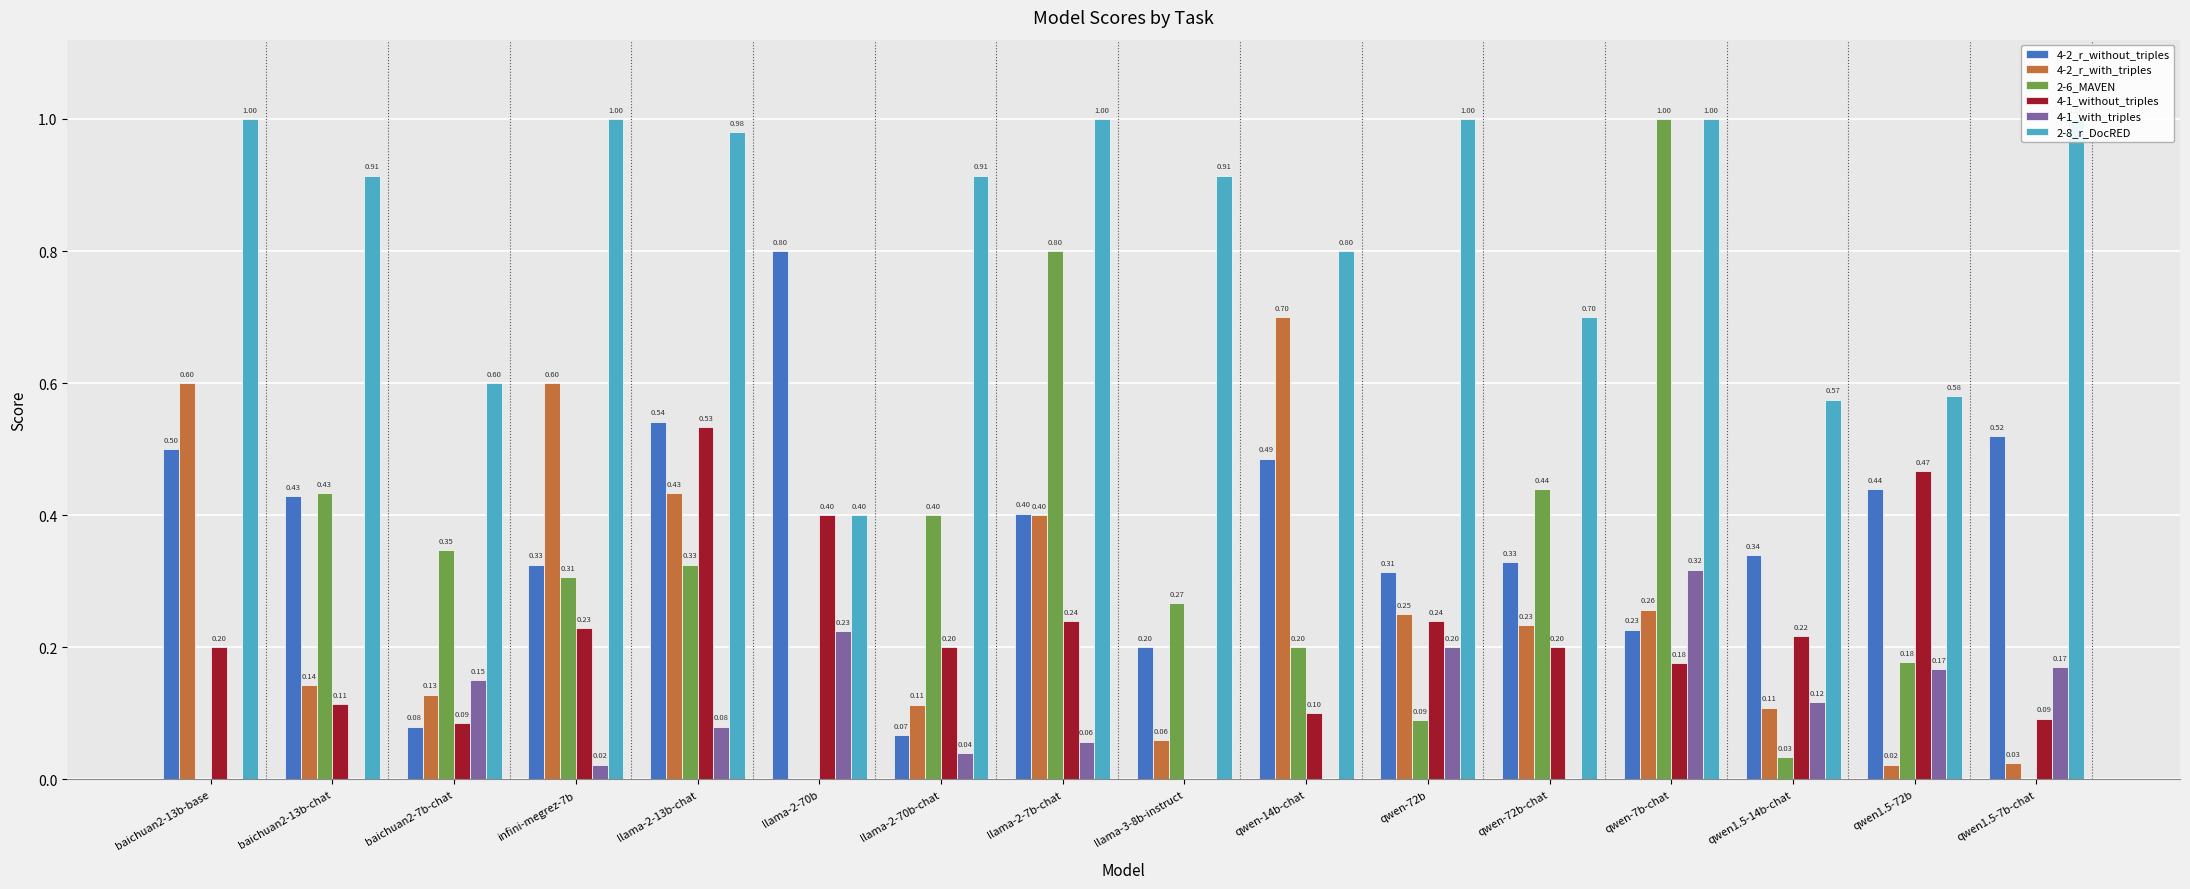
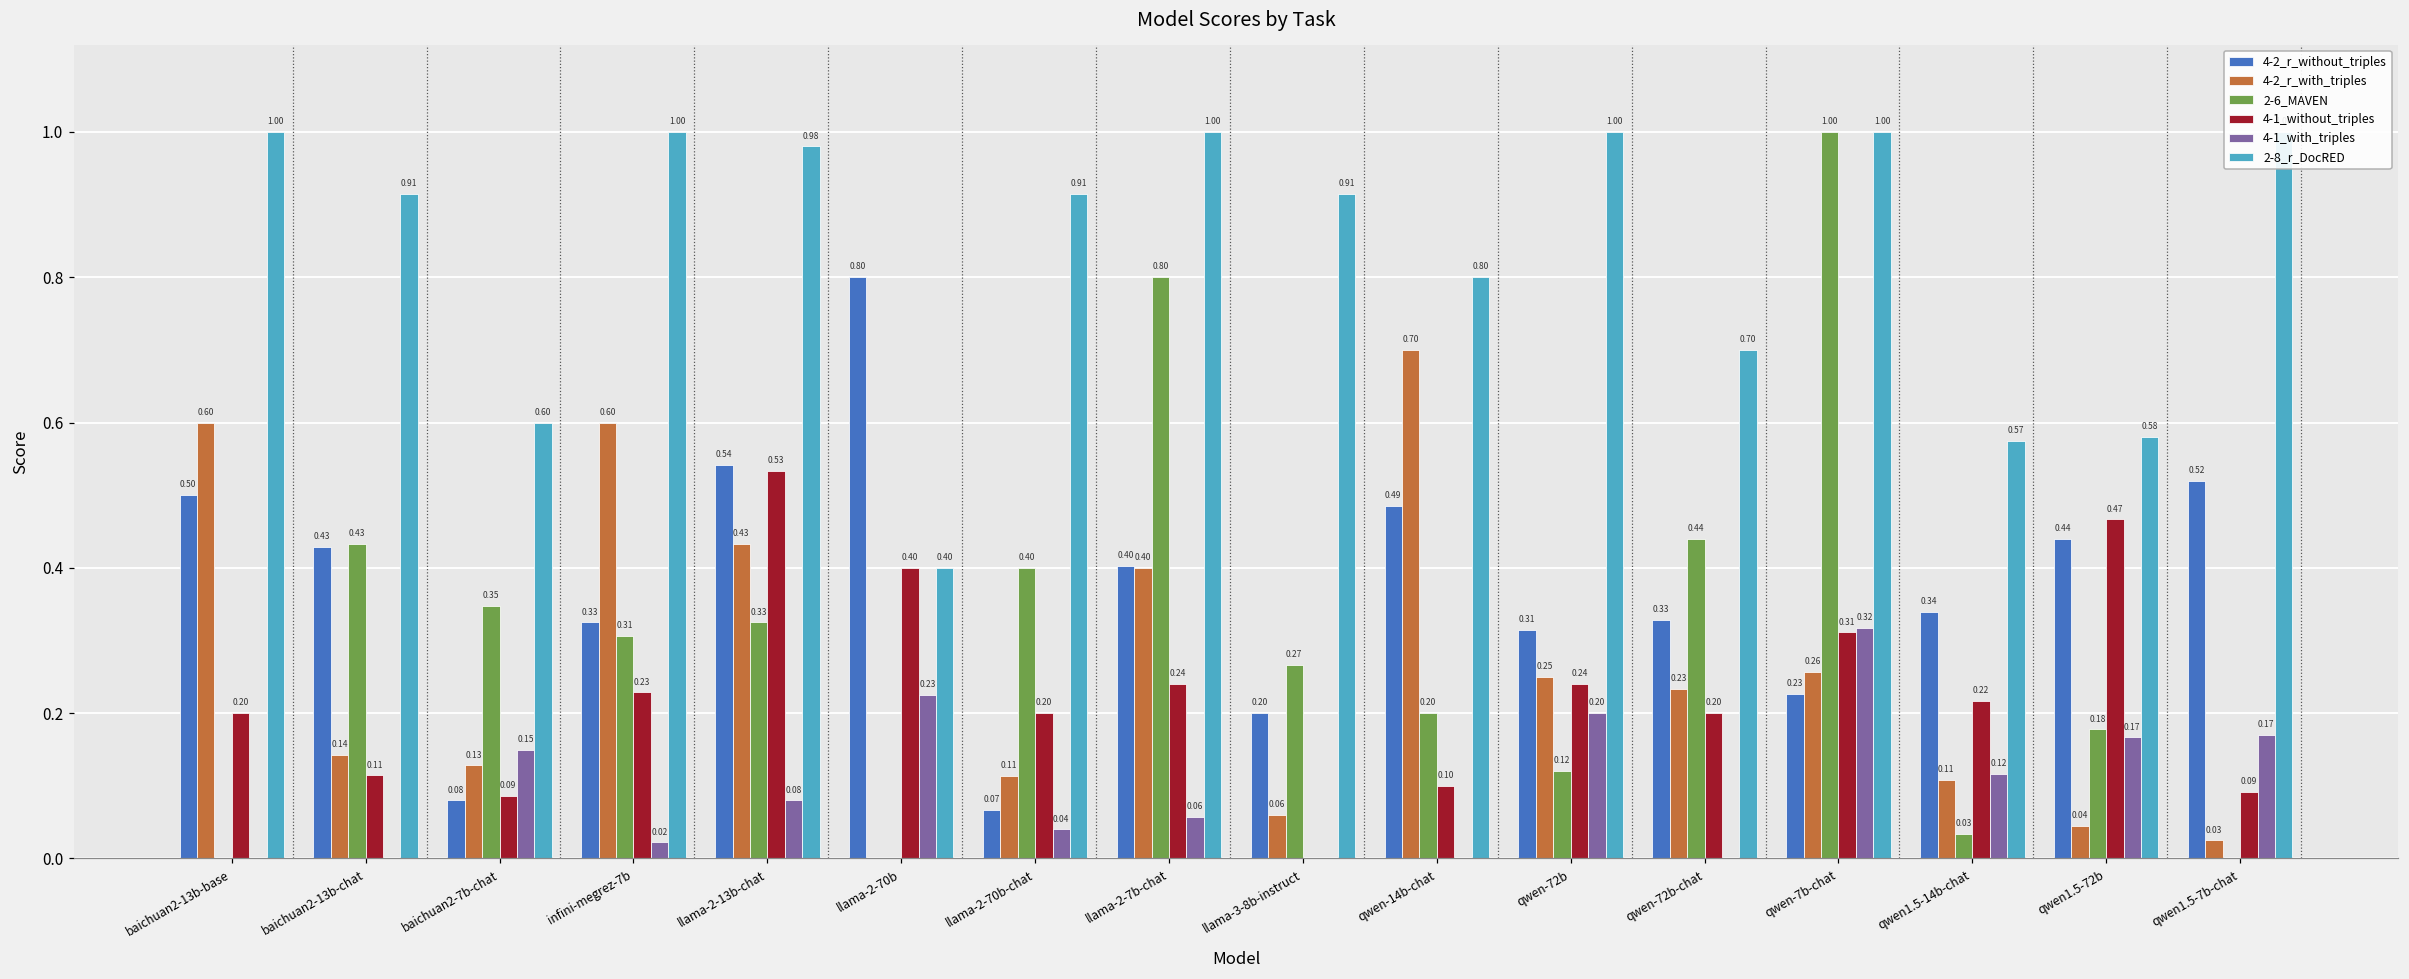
  {
    "4-2_r_with_triples": {
      "baichuan2-13b-base": 0.60,
      "baichuan2-13b-chat": 0.14,
      "baichuan2-7b-chat": 0.13,
      "infini-megrez-7b": 0.60,
      "llama-2-13b-chat": 0.43,
      "llama-2-70b-chat": 0.11,
      "llama-2-7b-chat": 0.40,
      "llama-3-8b-instruct": 0.06,
      "qwen-14b-chat": 0.70,
      "qwen-72b": 0.25,
      "qwen-72b-chat": 0.23,
      "qwen-7b-chat": 0.26,
      "qwen1.5-14b-chat": 0.11,
-     "qwen1.5-72b": 0.02,
+     "qwen1.5-72b": 0.04,
      "qwen1.5-7b-chat": 0.03
    },
    "2-6_MAVEN": {
      "baichuan2-13b-chat": 0.43,
      "baichuan2-7b-chat": 0.35,
      "infini-megrez-7b": 0.31,
      "llama-2-13b-chat": 0.33,
      "llama-2-70b-chat": 0.40,
      "llama-2-7b-chat": 0.80,
      "llama-3-8b-instruct": 0.27,
      "qwen-14b-chat": 0.20,
-     "qwen-72b": 0.09,
+     "qwen-72b": 0.12,
      "qwen-72b-chat": 0.44,
      "qwen-7b-chat": 1.00,
      "qwen1.5-14b-chat": 0.03,
      "qwen1.5-72b": 0.18
    },
    "4-1_without_triples": {
      "baichuan2-13b-base": 0.20,
      "baichuan2-13b-chat": 0.11,
      "baichuan2-7b-chat": 0.09,
      "infini-megrez-7b": 0.23,
      "llama-2-13b-chat": 0.53,
      "llama-2-70b": 0.40,
      "llama-2-70b-chat": 0.20,
      "llama-2-7b-chat": 0.24,
      "qwen-14b-chat": 0.10,
      "qwen-72b": 0.24,
      "qwen-72b-chat": 0.20,
-     "qwen-7b-chat": 0.18,
+     "qwen-7b-chat": 0.31,
      "qwen1.5-14b-chat": 0.22,
      "qwen1.5-72b": 0.47,
      "qwen1.5-7b-chat": 0.09
    },
    "4-1_with_triples": {
      "baichuan2-7b-chat": 0.15,
      "infini-megrez-7b": 0.02,
      "llama-2-13b-chat": 0.08,
      "llama-2-70b": 0.23,
      "llama-2-70b-chat": 0.04,
      "llama-2-7b-chat": 0.06,
      "qwen-72b": 0.20,
      "qwen-7b-chat": 0.32,
      "qwen1.5-14b-chat": 0.12,
      "qwen1.5-72b": 0.17,
      "qwen1.5-7b-chat": 0.17
    }
  }
